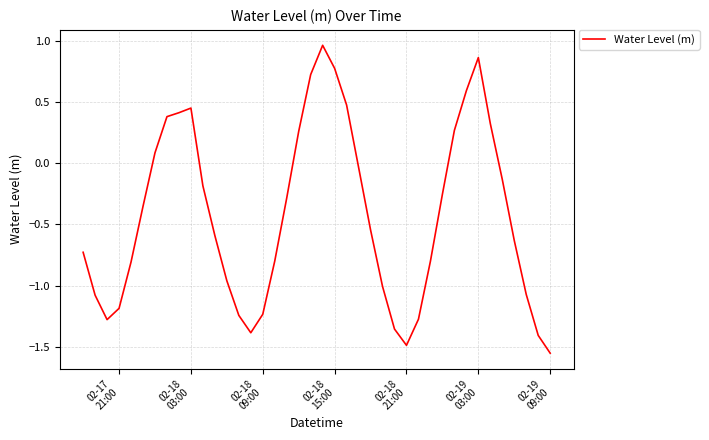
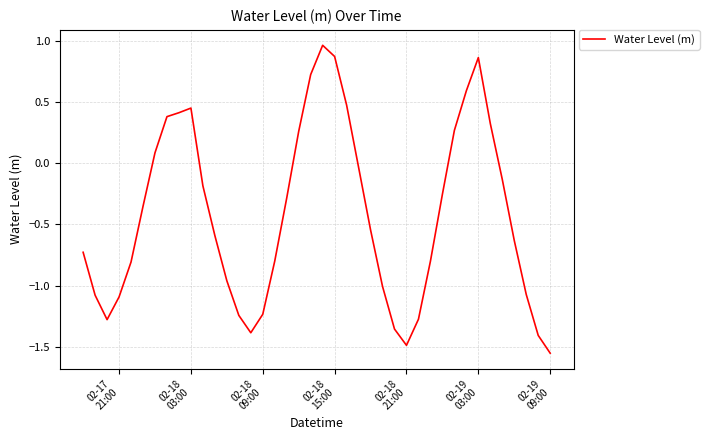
  {
-   "02-17 21:00": -1.19,
+   "02-17 21:00": -1.09,
    "02-18 03:00": 0.45,
    "02-18 09:00": -1.24,
-   "02-18 15:00": 0.78,
+   "02-18 15:00": 0.88,
    "02-18 21:00": -1.49,
    "02-19 03:00": 0.87,
    "02-19 09:00": -1.55
  }
